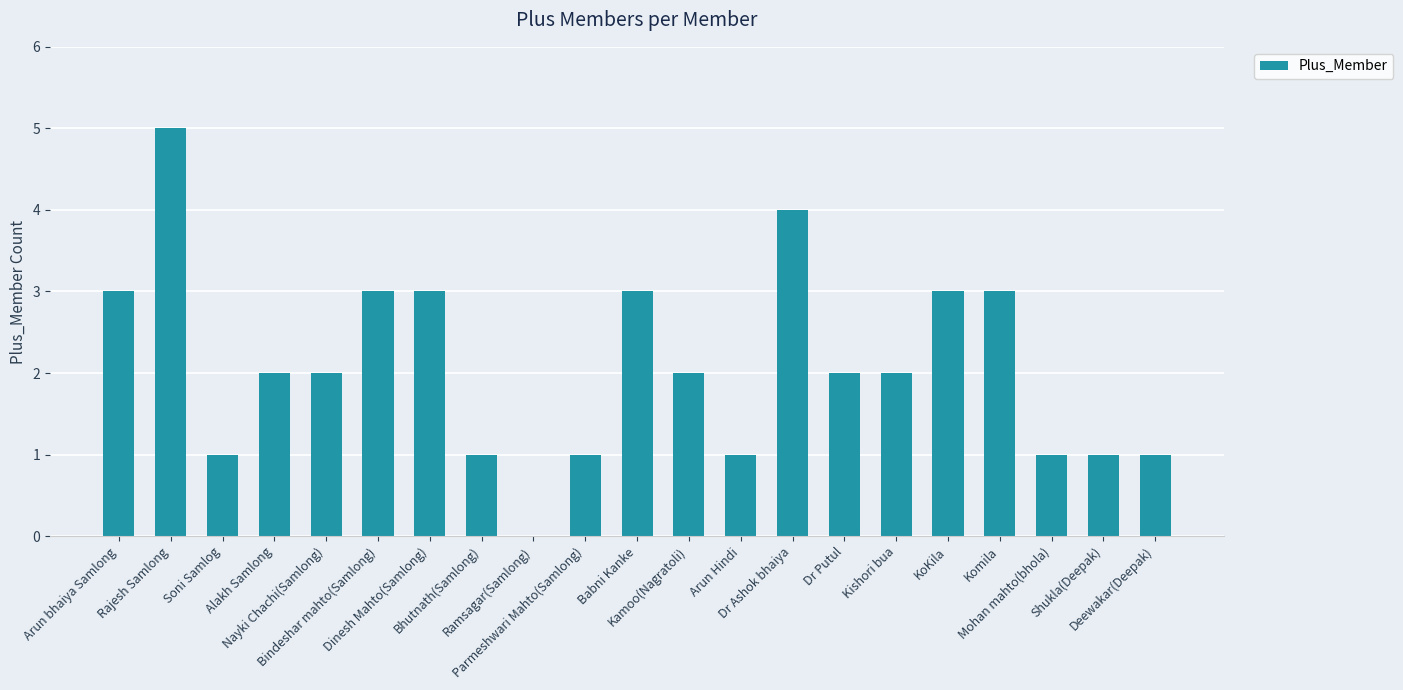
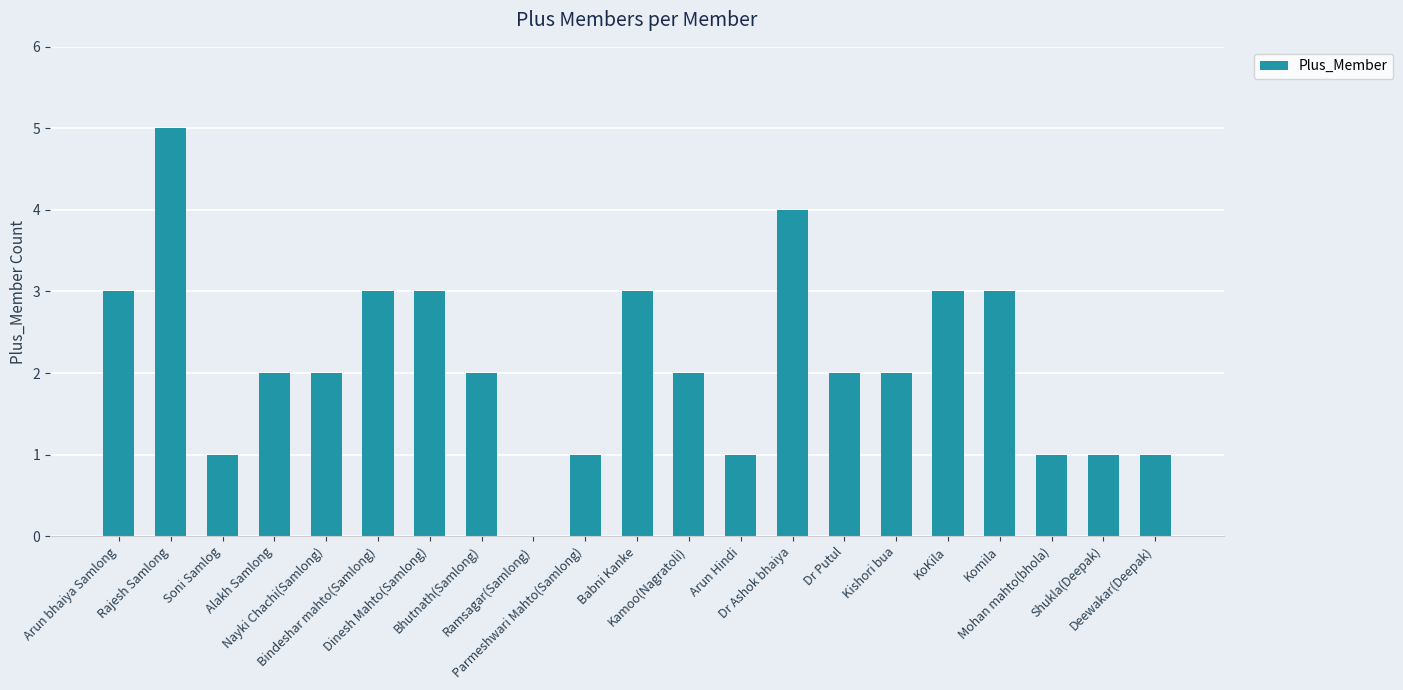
  {
    "Arun bhaiya Samlong": 3,
    "Rajesh Samlong": 5,
    "Soni Samlog": 1,
    "Alakh Samlong": 2,
    "Nayki Chachi(Samlong)": 2,
    "Bindeshar mahto(Samlong)": 3,
    "Dinesh Mahto(Samlong)": 3,
-   "Bhutnath(Samlong)": 1,
+   "Bhutnath(Samlong)": 2,
    "Ramsagar(Samlong)": 0,
    "Parmeshwari Mahto(Samlong)": 1,
    "Babni Kanke": 3,
    "Kamoo(Nagratoli)": 2,
    "Arun Hindi": 1,
    "Dr Ashok bhaiya": 4,
    "Dr Putul": 2,
    "Kishori bua": 2,
    "KoKila": 3,
    "Komila": 3,
    "Mohan mahto(bhola)": 1,
    "Shukla(Deepak)": 1,
    "Deewakar(Deepak)": 1
  }
